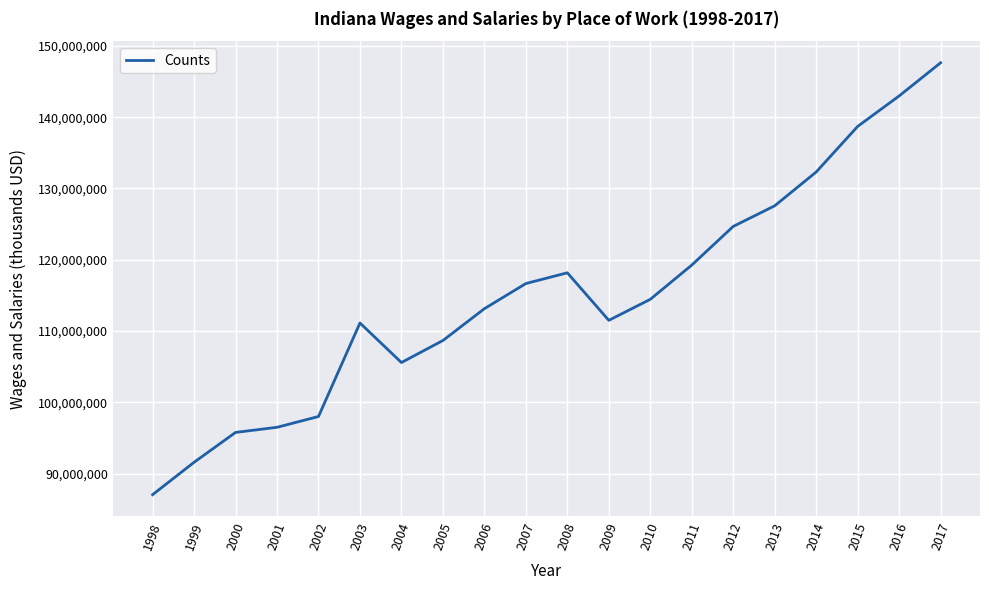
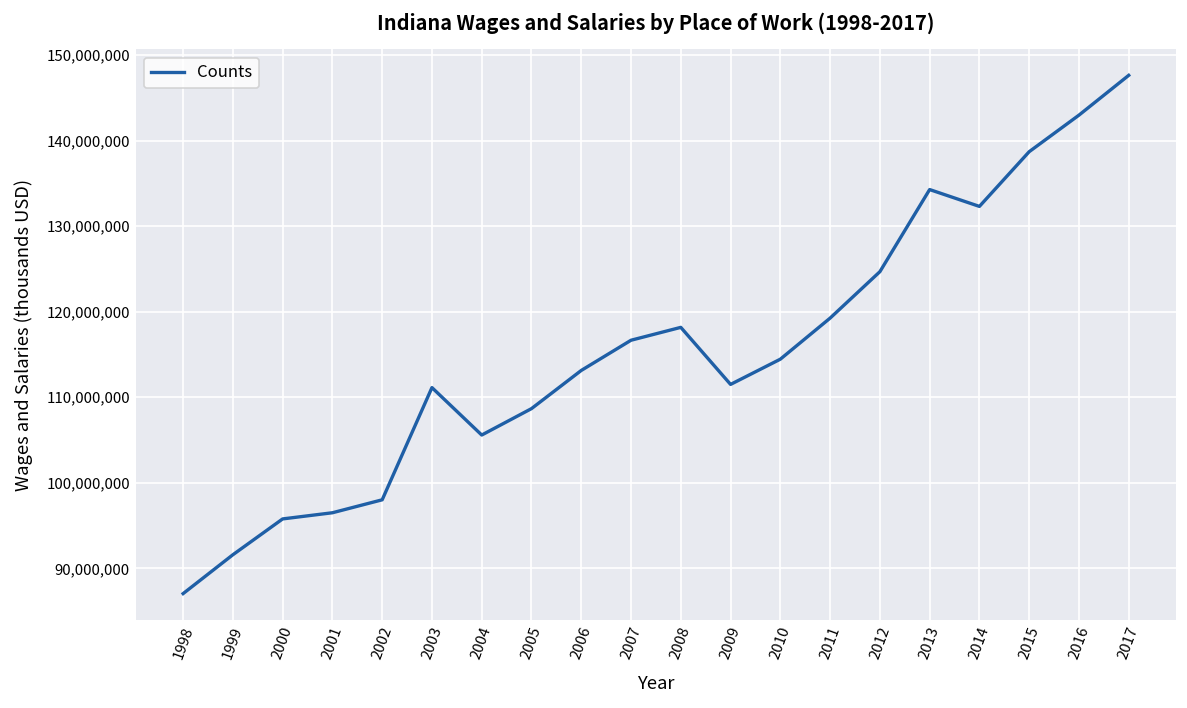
  {
    "1998": "87,000,000",
    "1999": "92,000,000",
    "2000": "96,000,000",
    "2001": "96,000,000",
    "2002": "98,000,000",
    "2003": "111,000,000",
    "2004": "106,000,000",
    "2005": "109,000,000",
    "2006": "113,000,000",
    "2007": "117,000,000",
    "2008": "118,000,000",
    "2009": "112,000,000",
    "2010": "114,000,000",
    "2011": "119,000,000",
    "2012": "125,000,000",
-   "2013": "128,000,000",
+   "2013": "134,000,000",
    "2014": "132,000,000",
    "2015": "139,000,000",
    "2016": "143,000,000",
    "2017": "148,000,000"
  }
